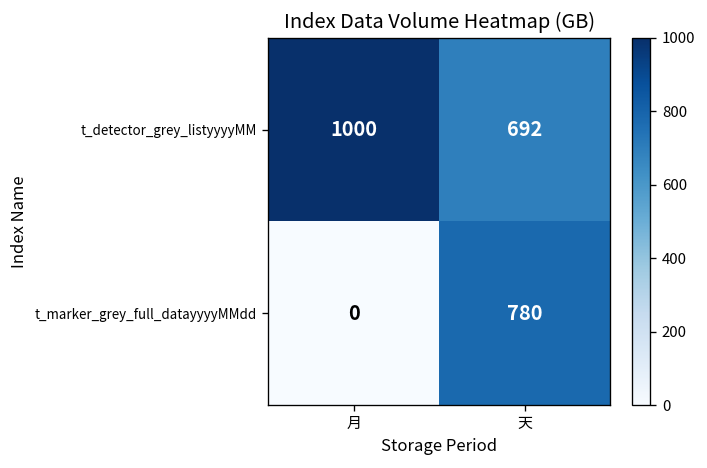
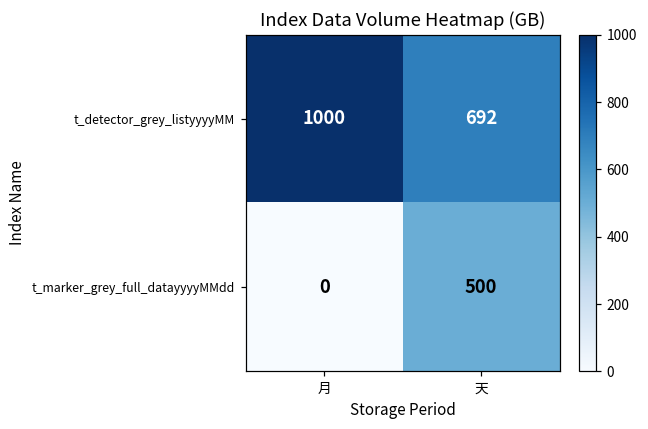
  {
    "t_detector_grey_listyyyyMM": {
      "月": 1000,
      "天": 692
    },
    "t_marker_grey_full_datayyyyMMdd": {
      "月": 0,
-     "天": 780
+     "天": 500
    }
  }
